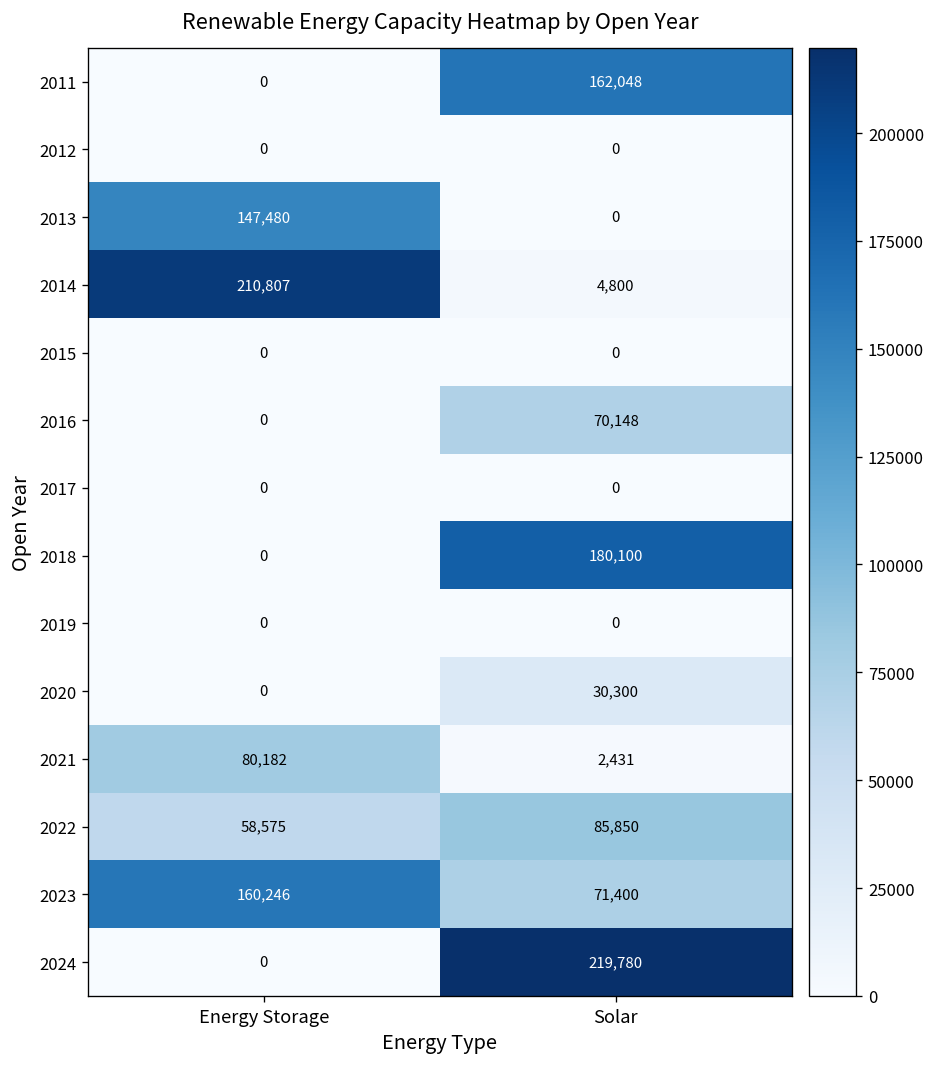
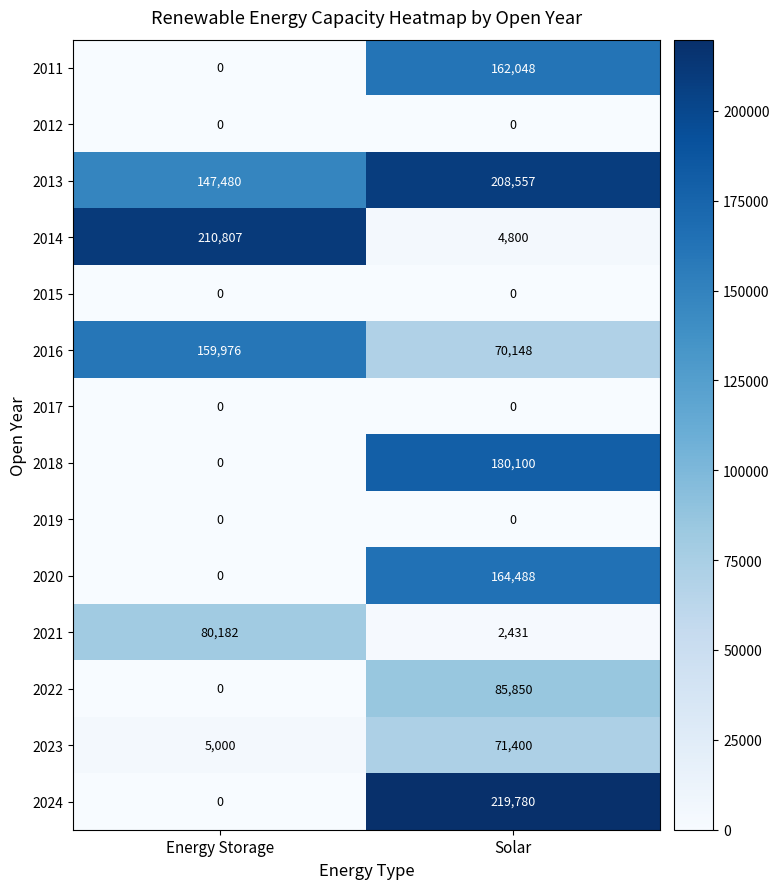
  {
    "2011": {
      "Energy Storage": "0",
      "Solar": "162,048"
    },
    "2012": {
      "Energy Storage": "0",
      "Solar": "0"
    },
    "2013": {
      "Energy Storage": "147,480",
-     "Solar": "0"
+     "Solar": "208,557"
    },
    "2014": {
      "Energy Storage": "210,807",
      "Solar": "4,800"
    },
    "2015": {
      "Energy Storage": "0",
      "Solar": "0"
    },
    "2016": {
-     "Energy Storage": "0",
+     "Energy Storage": "159,976",
      "Solar": "70,148"
    },
    "2017": {
      "Energy Storage": "0",
      "Solar": "0"
    },
    "2018": {
      "Energy Storage": "0",
      "Solar": "180,100"
    },
    "2019": {
      "Energy Storage": "0",
      "Solar": "0"
    },
    "2020": {
      "Energy Storage": "0",
-     "Solar": "30,300"
+     "Solar": "164,488"
    },
    "2021": {
      "Energy Storage": "80,182",
      "Solar": "2,431"
    },
    "2022": {
-     "Energy Storage": "58,575",
+     "Energy Storage": "0",
      "Solar": "85,850"
    },
    "2023": {
-     "Energy Storage": "160,246",
+     "Energy Storage": "5,000",
      "Solar": "71,400"
    },
    "2024": {
      "Energy Storage": "0",
      "Solar": "219,780"
    }
  }
